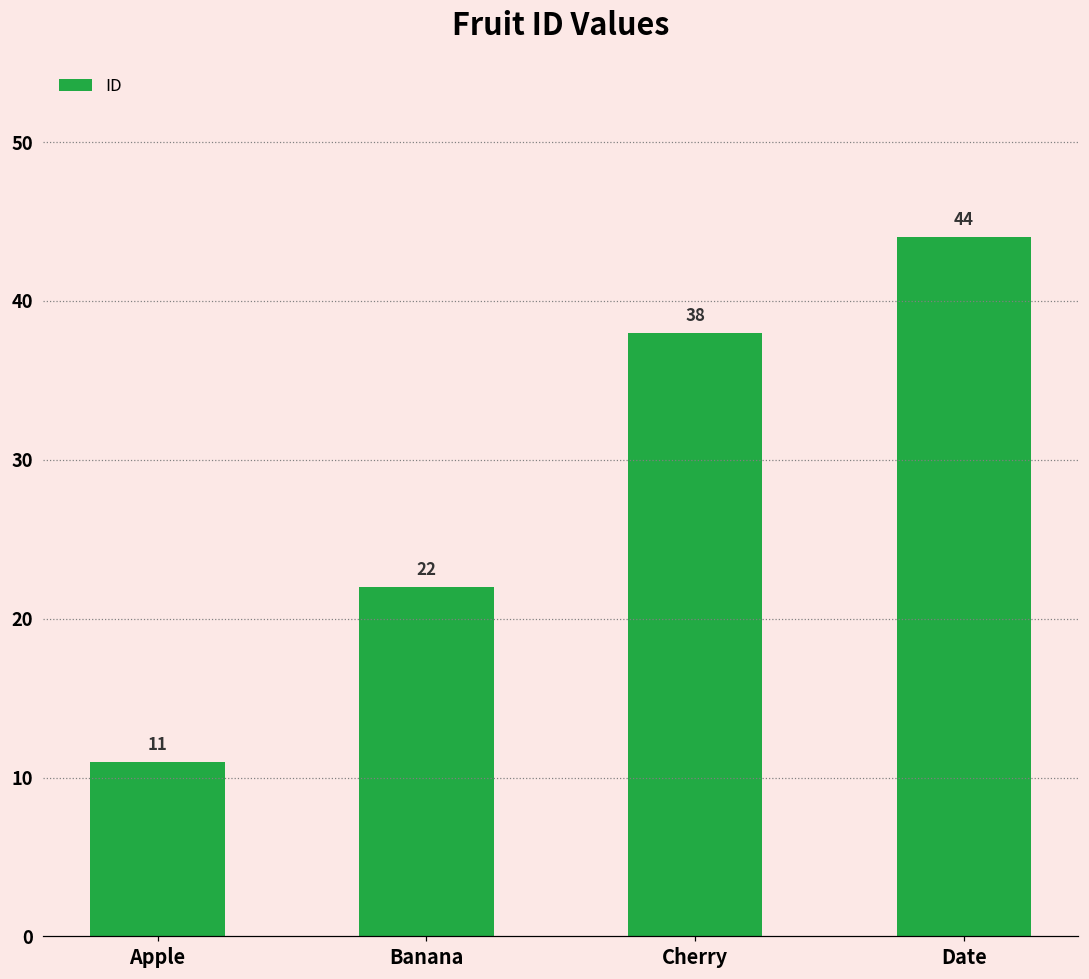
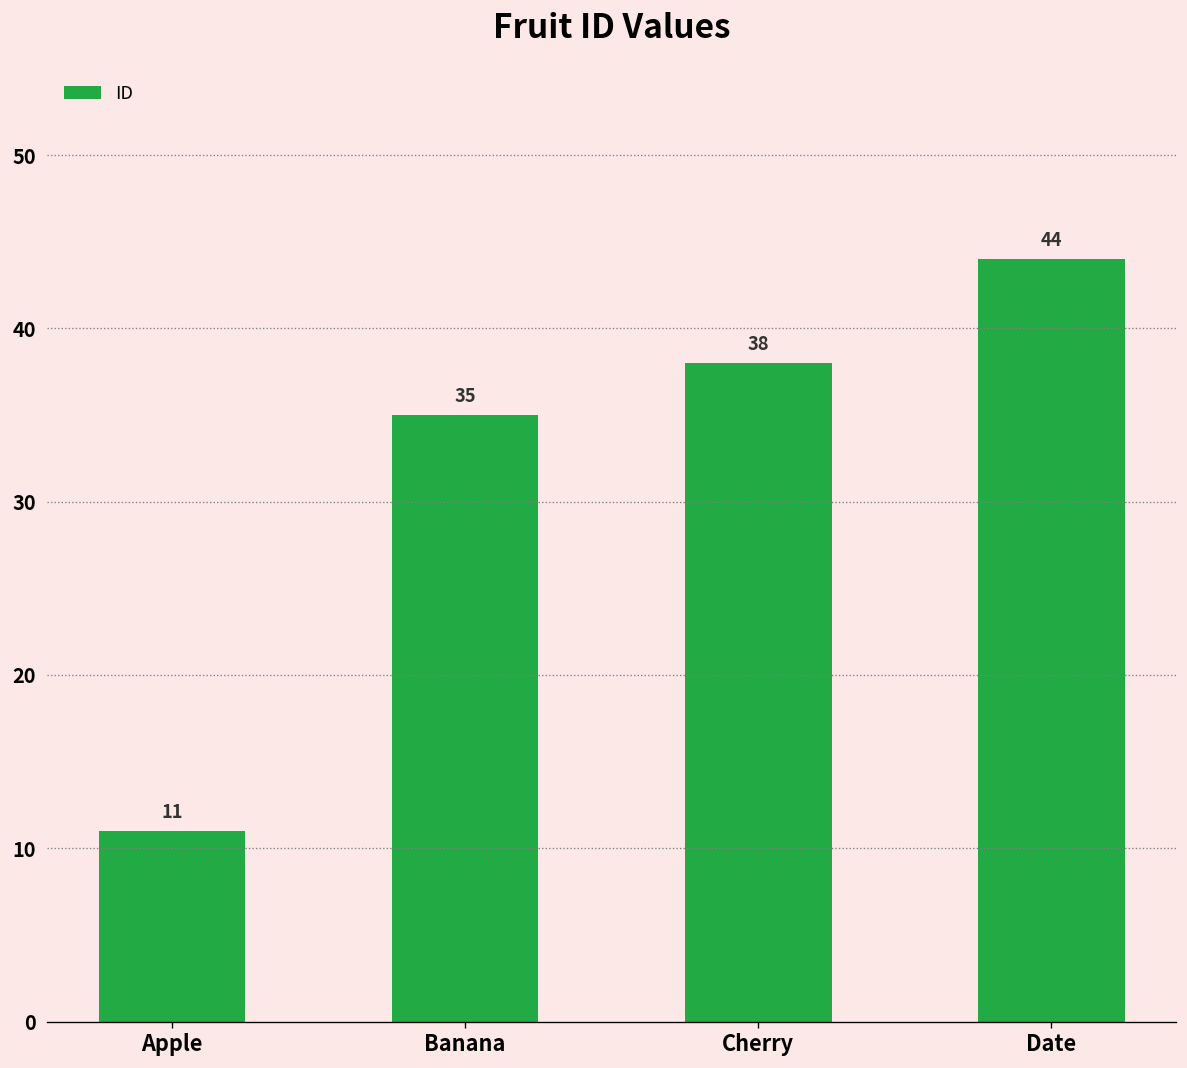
  {
    "Apple": 11,
-   "Banana": 22,
+   "Banana": 35,
    "Cherry": 38,
    "Date": 44
  }
